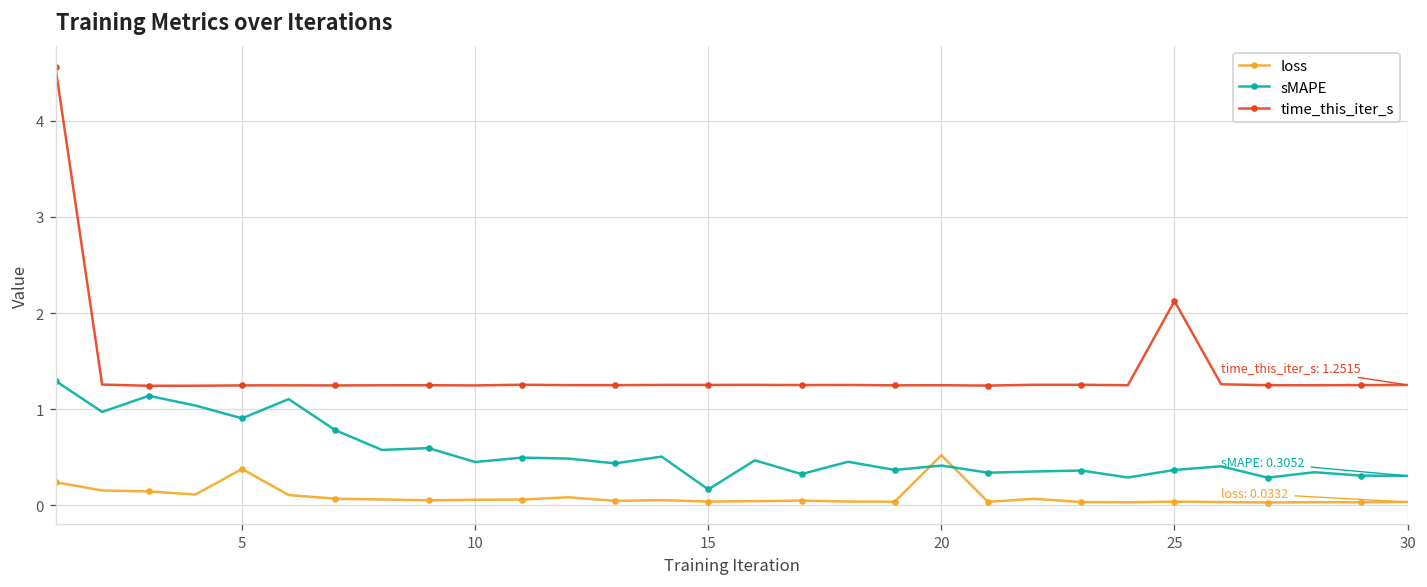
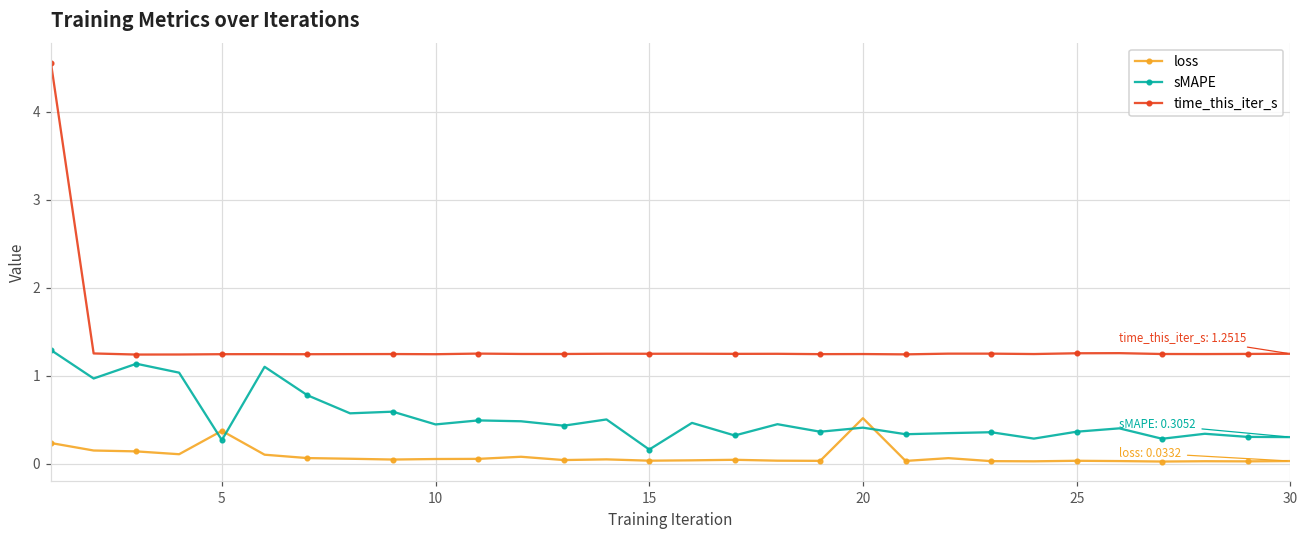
  {
    "loss": {
      "5": 0.4,
      "10": 0.1,
      "15": 0.0,
      "20": 0.5,
      "25": 0.0,
      "30": 0.0
    },
    "sMAPE": {
-     "5": 0.9,
+     "5": 0.3,
      "10": 0.4,
      "15": 0.2,
      "20": 0.4,
      "25": 0.4,
      "30": 0.3
    },
    "time_this_iter_s": {
      "5": 1.2,
      "10": 1.2,
      "15": 1.3,
      "20": 1.2,
-     "25": 2.1,
+     "25": 1.3,
      "30": 1.3
    }
  }
